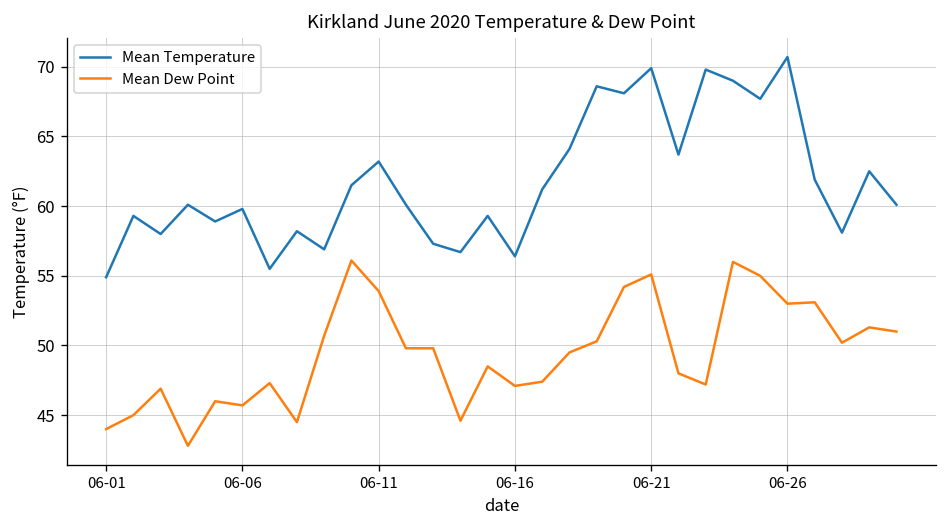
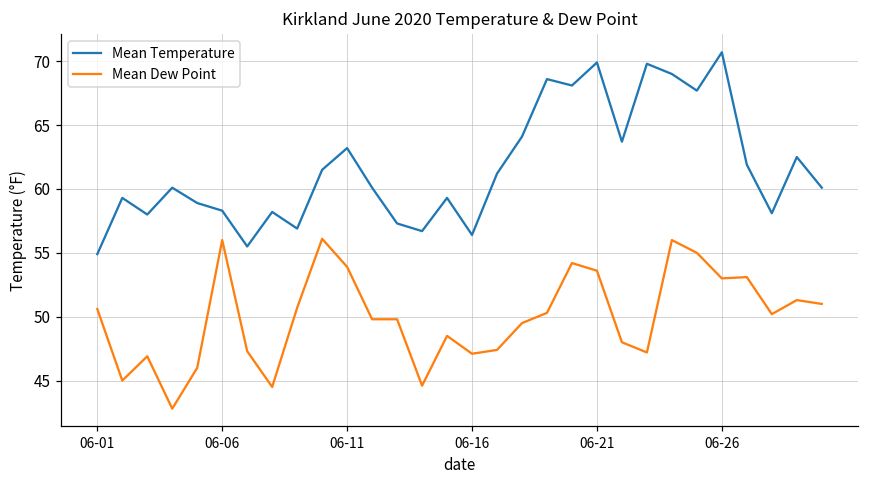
  {
    "Mean Temperature": {
      "06-01": 54.9,
-     "06-06": 59.8,
+     "06-06": 58.3,
      "06-11": 63.2,
      "06-16": 56.4,
      "06-21": 69.9,
      "06-26": 70.7
    },
    "Mean Dew Point": {
-     "06-01": 44.0,
-     "06-06": 45.7,
+     "06-01": 50.6,
+     "06-06": 56.0,
      "06-11": 53.9,
      "06-16": 47.1,
-     "06-21": 55.1,
+     "06-21": 53.6,
      "06-26": 53.0
    }
  }
